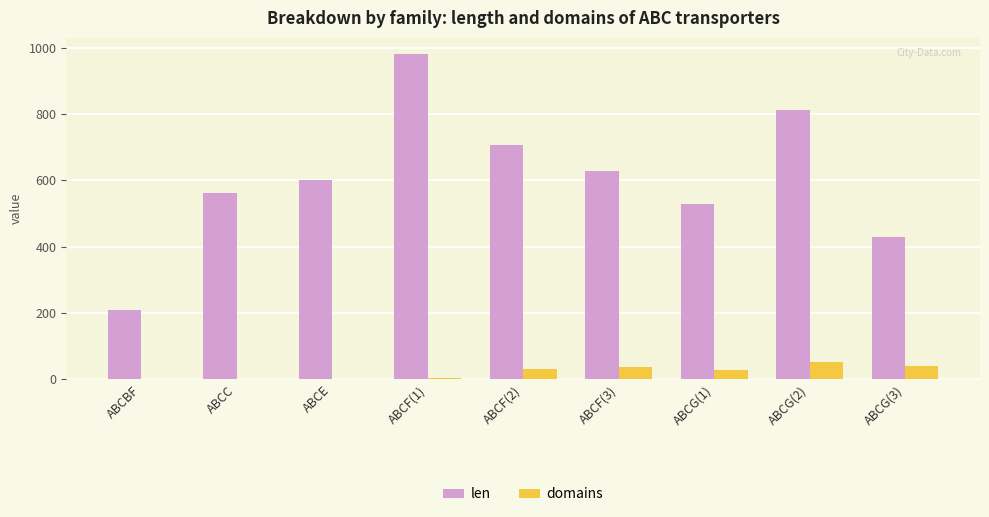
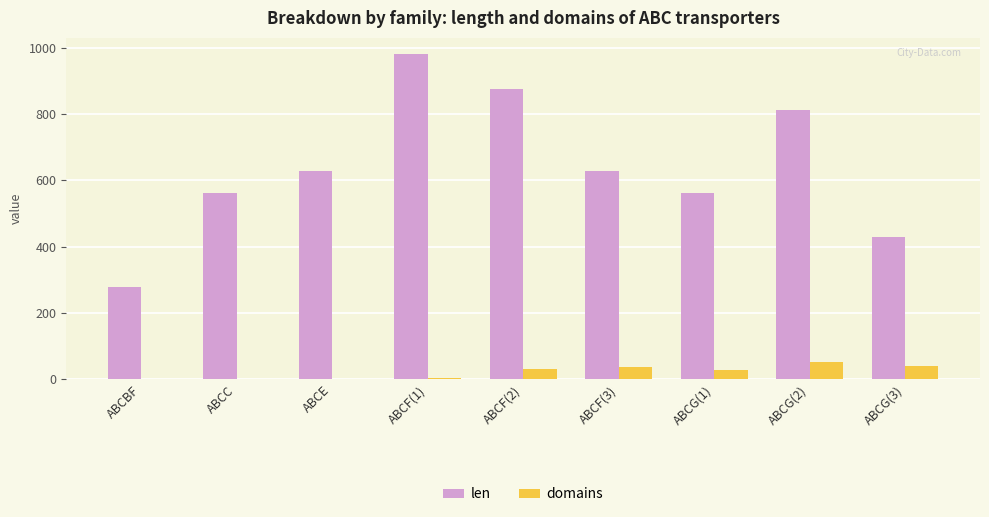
  {
    "len": {
-     "ABCBF": 210,
+     "ABCBF": 280,
      "ABCC": 560,
-     "ABCE": 600,
+     "ABCE": 630,
      "ABCF(1)": 980,
-     "ABCF(2)": 710,
+     "ABCF(2)": 880,
      "ABCF(3)": 630,
-     "ABCG(1)": 530,
+     "ABCG(1)": 560,
      "ABCG(2)": 810,
      "ABCG(3)": 430
    },
    "domains": {
      "ABCF(2)": 30,
      "ABCF(3)": 40,
      "ABCG(1)": 30,
      "ABCG(2)": 50,
      "ABCG(3)": 40
    }
  }
